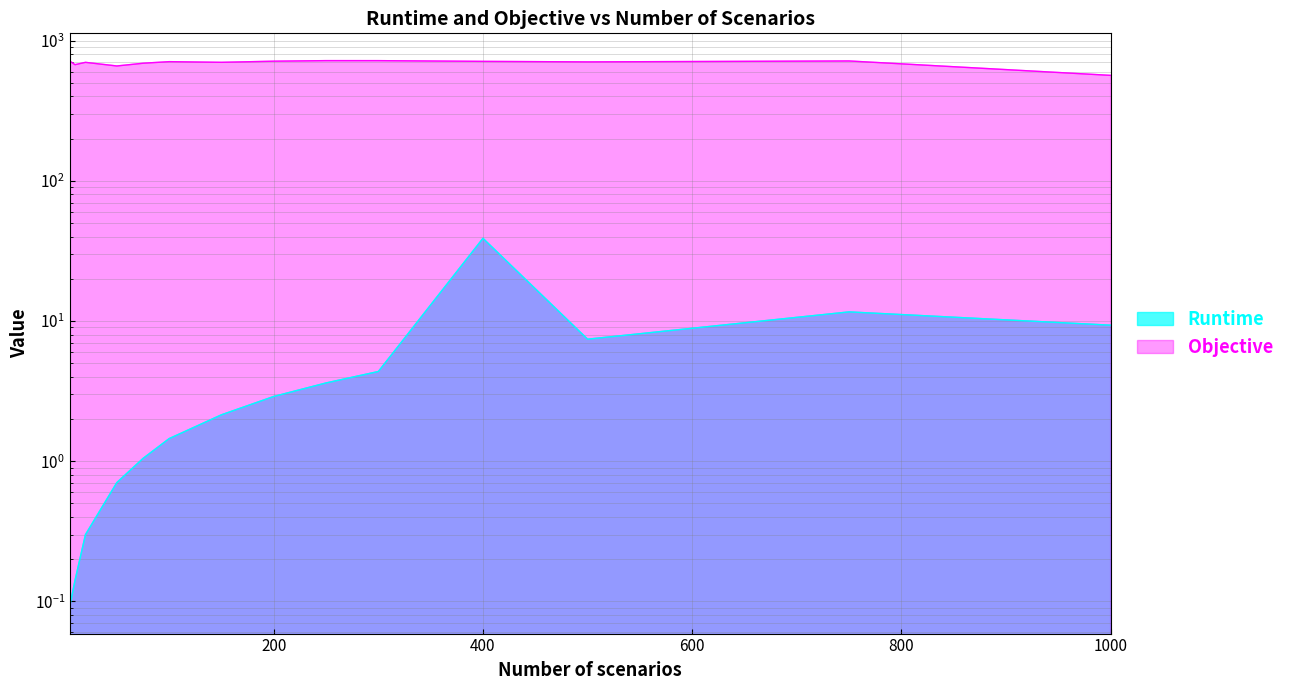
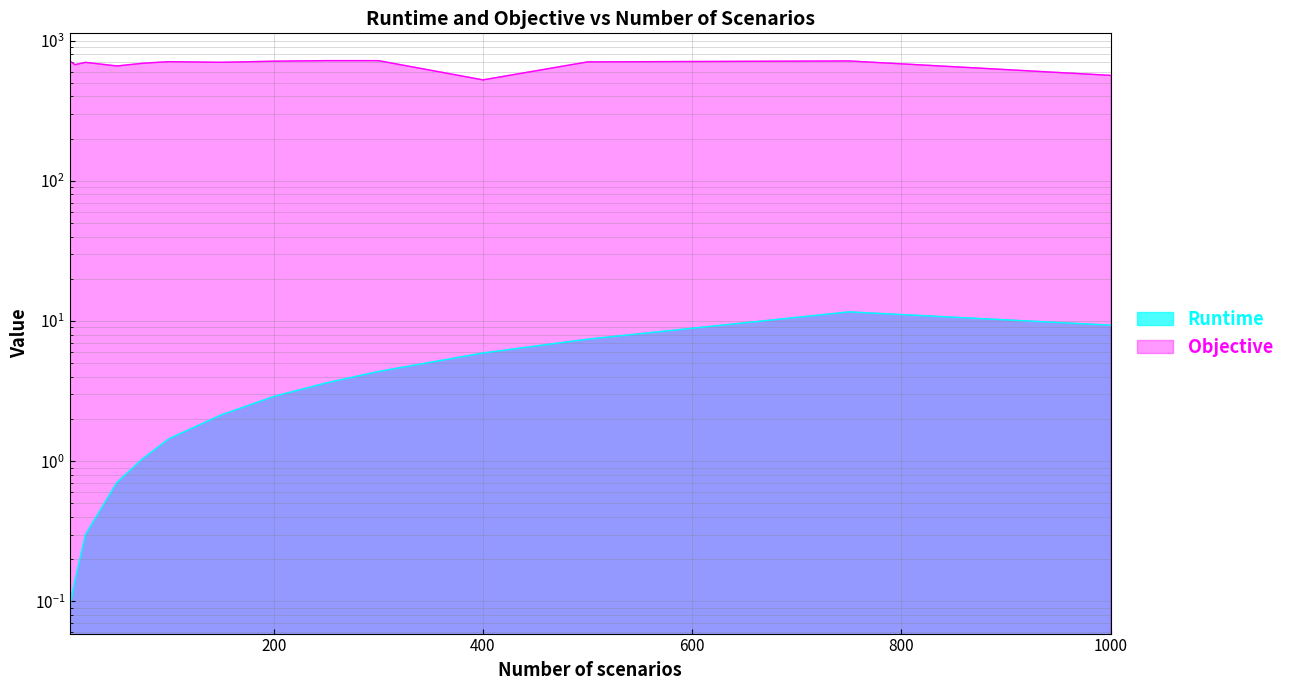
  {
    "Runtime": {
      "200": 2.9,
-     "400": 39,
+     "400": 5.9,
      "1000": 9
    },
    "Objective": {
      "200": 700,
-     "400": 700,
+     "400": 530,
      "1000": 570
    }
  }
